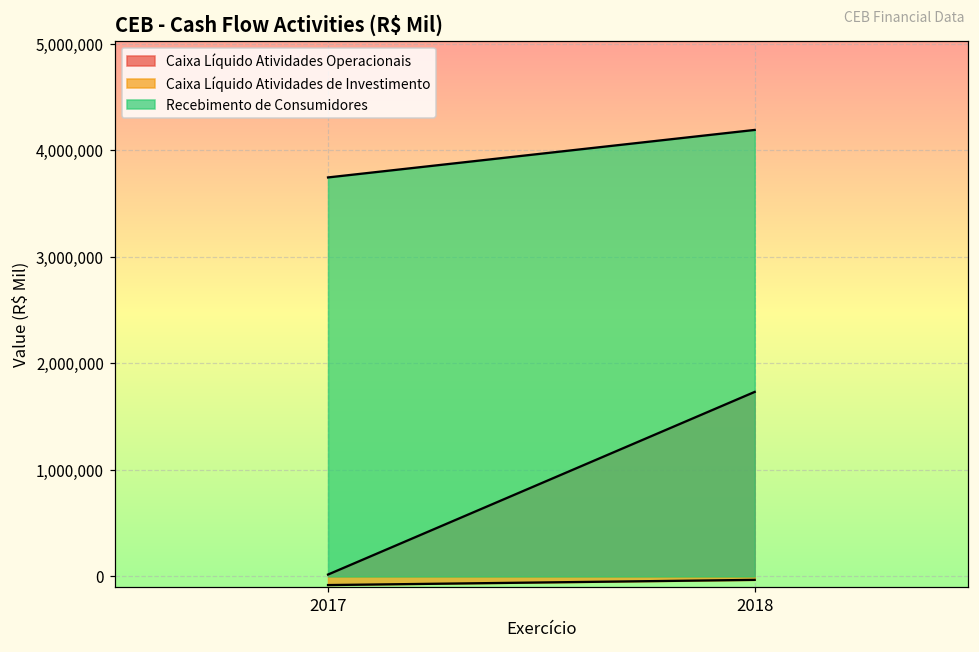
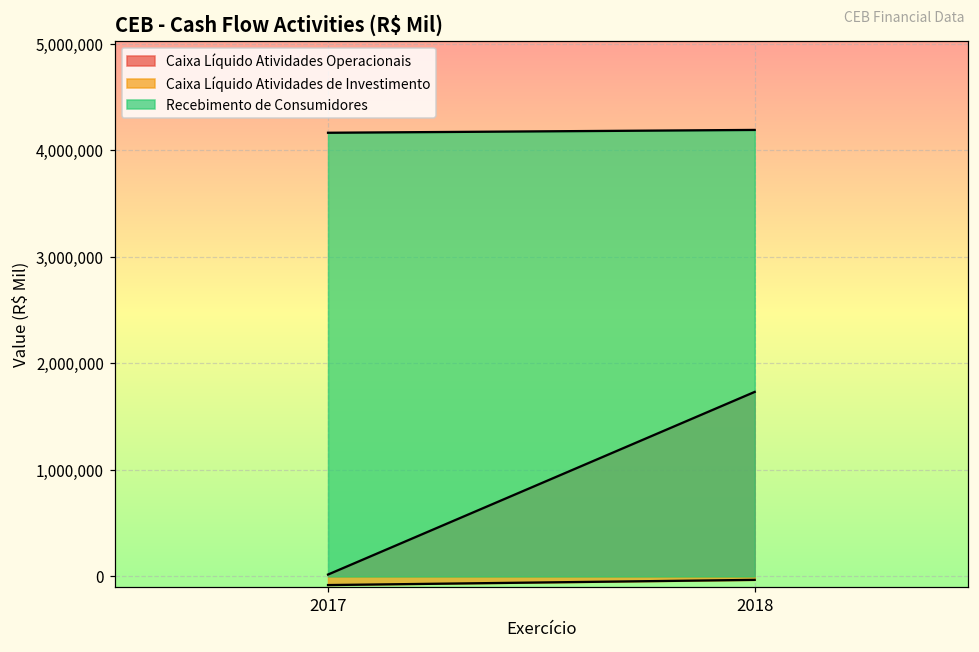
  {
    "Caixa Líquido Atividades Operacionais": {
      "2018": "1,700,000"
    },
    "Recebimento de Consumidores": {
-     "2017": "3,700,000",
+     "2017": "4,200,000",
      "2018": "4,200,000"
    }
  }
